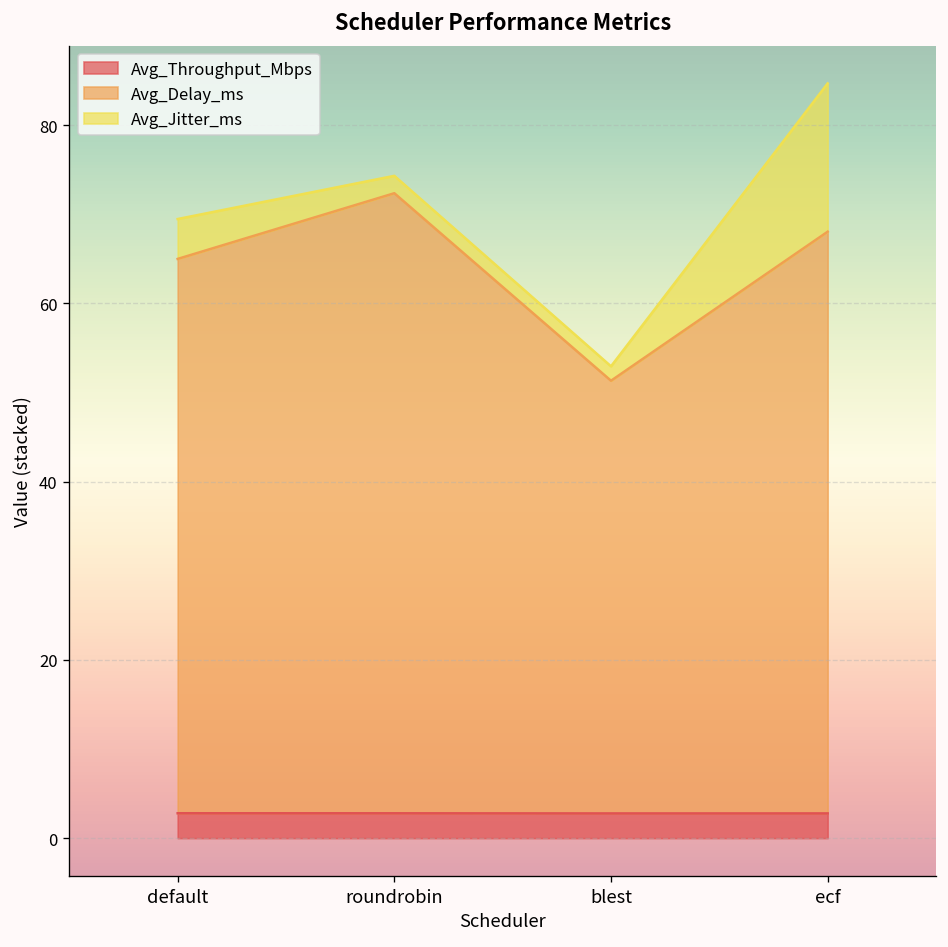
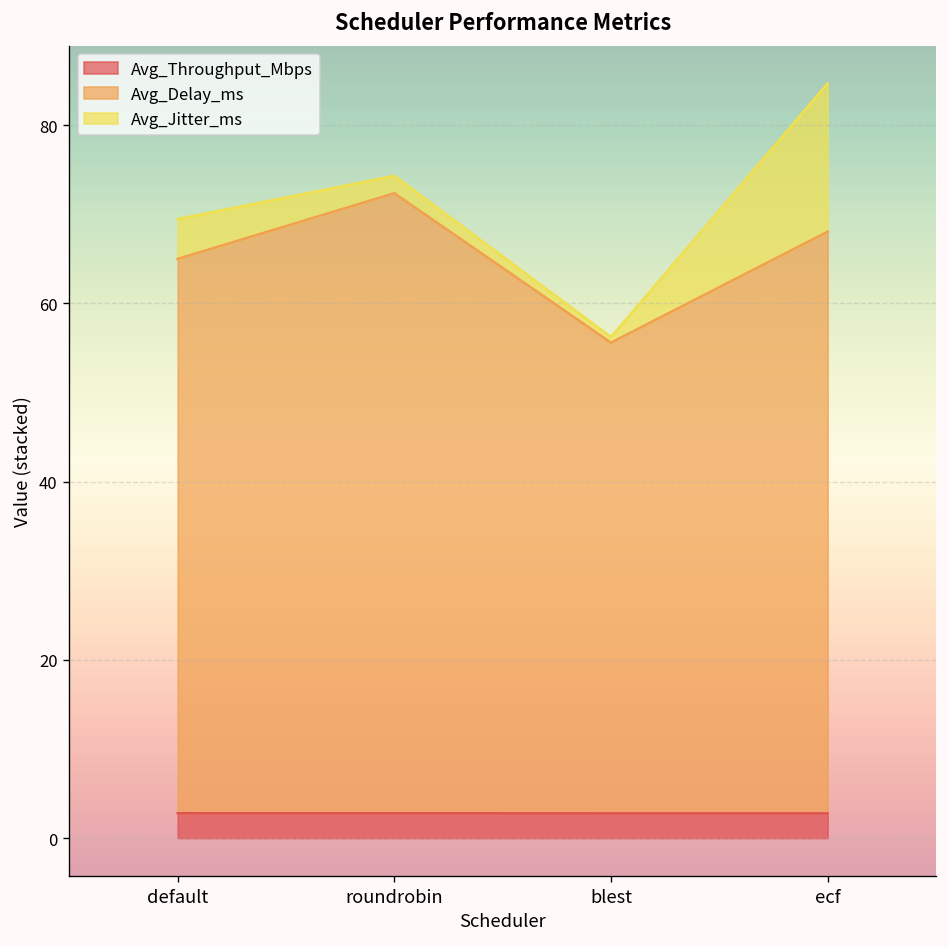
  {
    "Avg_Throughput_Mbps": {
      "default": 3,
      "roundrobin": 3,
      "blest": 3,
      "ecf": 3
    },
    "Avg_Delay_ms": {
      "default": 62,
      "roundrobin": 70,
-     "blest": 49,
+     "blest": 53,
      "ecf": 65
    },
    "Avg_Jitter_ms": {
      "default": 4,
      "roundrobin": 2,
-     "blest": 2,
+     "blest": 1,
      "ecf": 17
    }
  }
